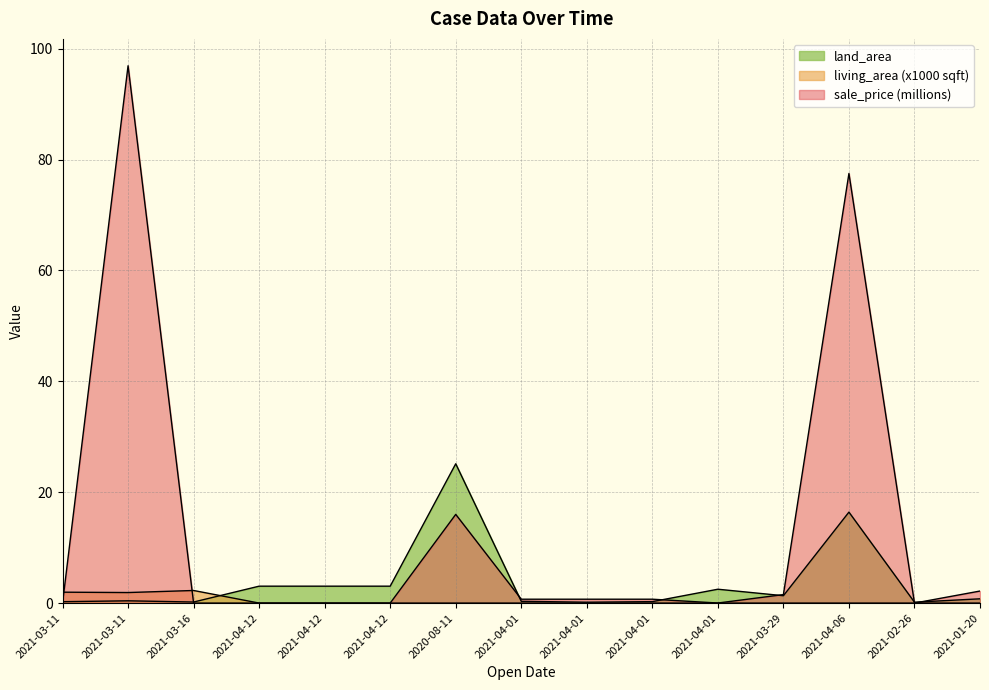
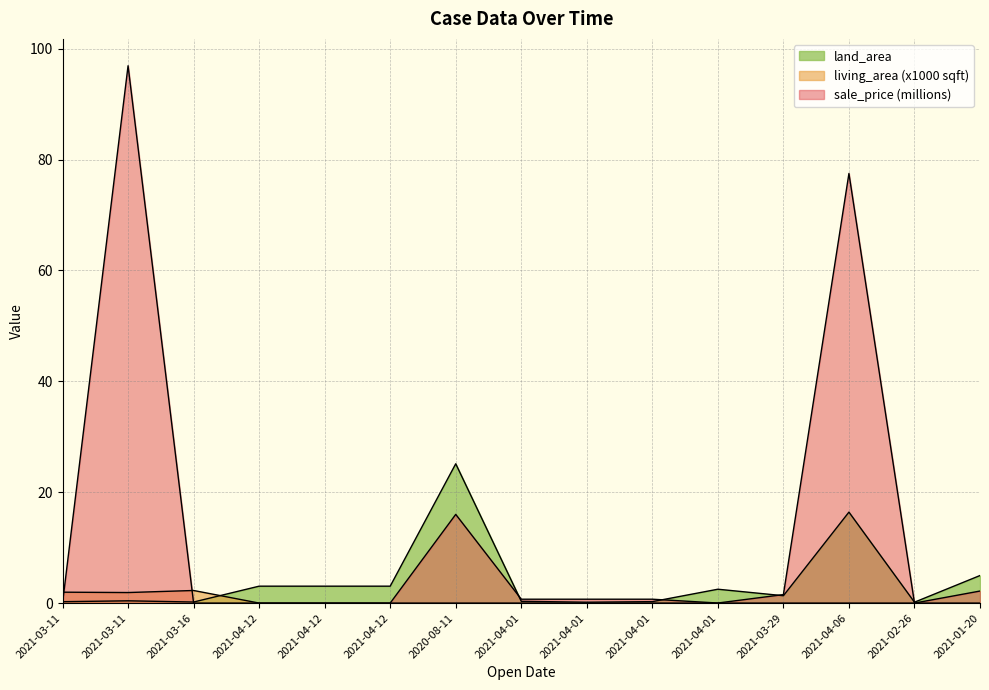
  {
    "land_area": {
      "2020-08-11": 25,
      "2021-04-06": 16,
-     "2021-01-20": 1
+     "2021-01-20": 5
    }
  }
